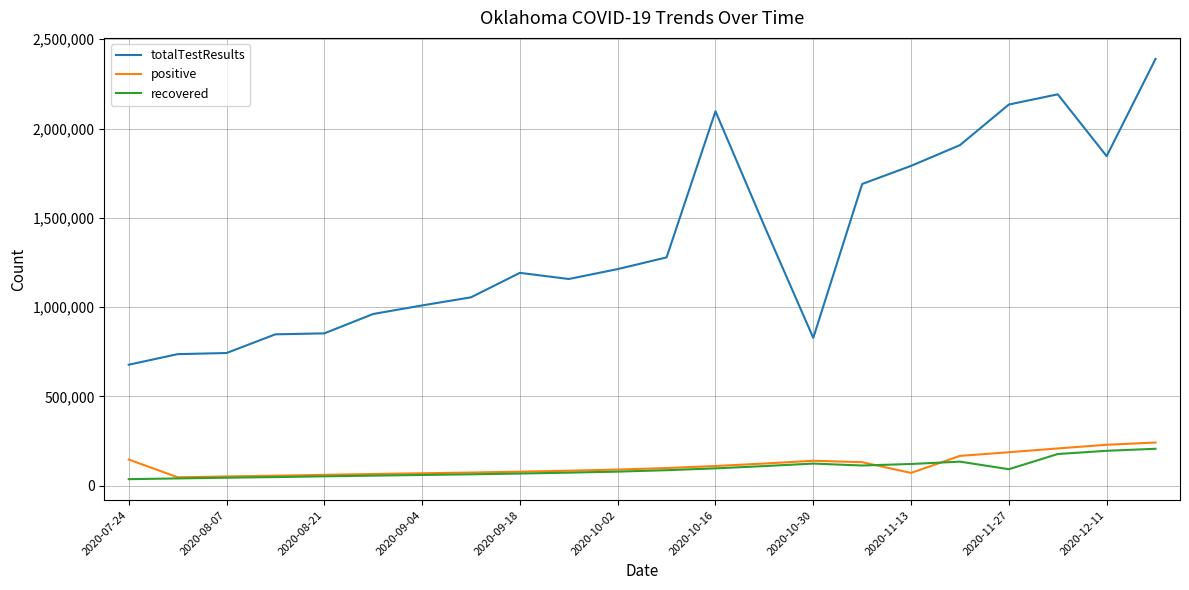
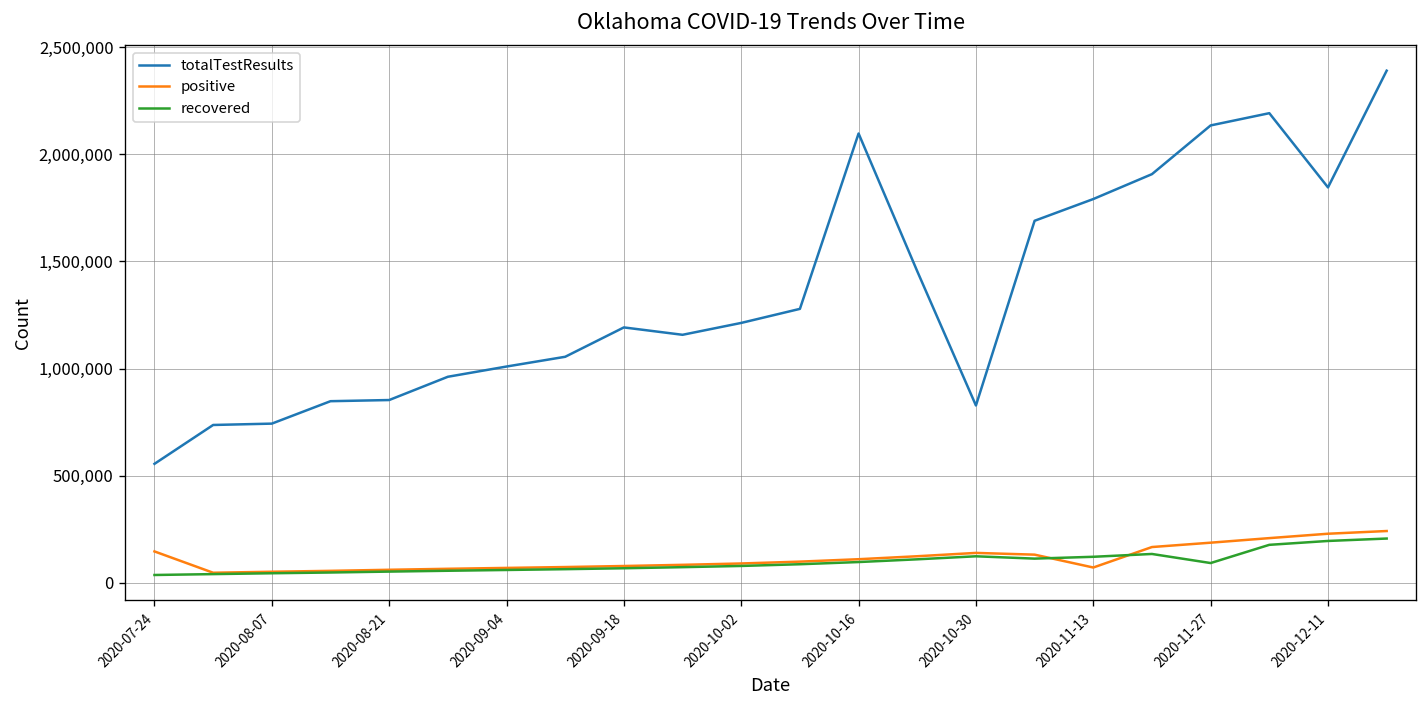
  {
    "totalTestResults": {
-     "2020-07-24": "680,000",
+     "2020-07-24": "560,000",
      "2020-08-07": "740,000",
      "2020-08-21": "850,000",
      "2020-09-04": "1,010,000",
      "2020-09-18": "1,190,000",
      "2020-10-02": "1,210,000",
      "2020-10-16": "2,100,000",
      "2020-10-30": "830,000",
      "2020-11-13": "1,790,000",
      "2020-11-27": "2,130,000",
      "2020-12-11": "1,850,000"
    },
    "positive": {
      "2020-07-24": "150,000",
      "2020-10-30": "140,000",
      "2020-11-13": "70,000",
      "2020-11-27": "190,000",
      "2020-12-11": "230,000"
    },
    "recovered": {
      "2020-07-24": "40,000",
      "2020-10-30": "120,000",
      "2020-11-13": "120,000",
      "2020-11-27": "90,000",
      "2020-12-11": "200,000"
    }
  }
